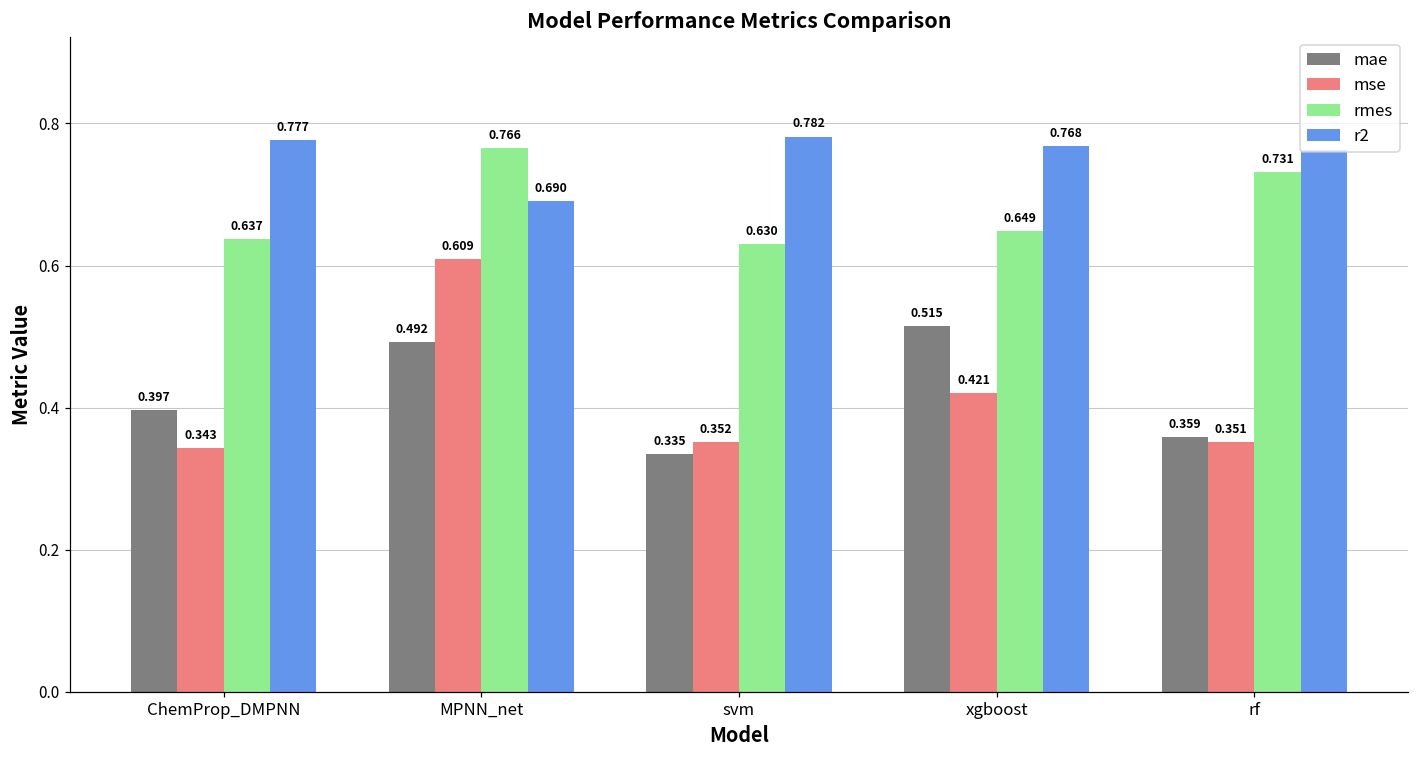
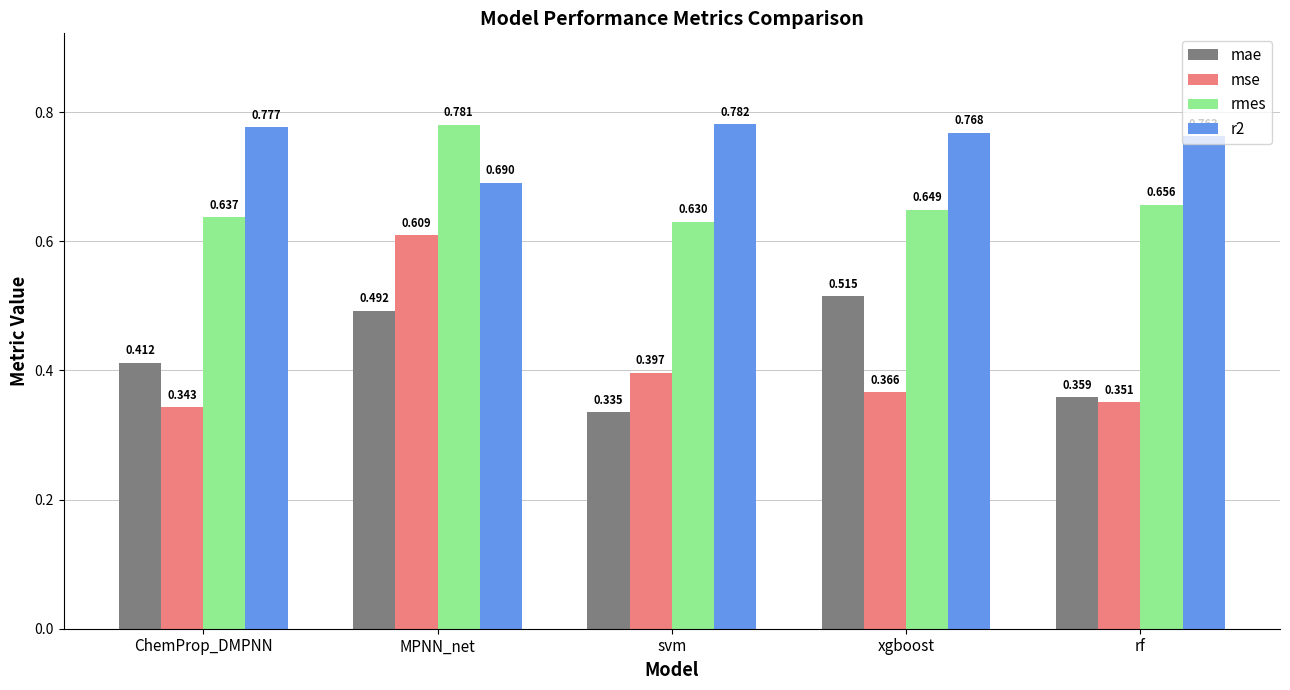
  {
    "mae": {
-     "ChemProp_DMPNN": 0.397,
+     "ChemProp_DMPNN": 0.412,
      "MPNN_net": 0.492,
      "svm": 0.335,
      "xgboost": 0.515,
      "rf": 0.359
    },
    "mse": {
      "ChemProp_DMPNN": 0.343,
      "MPNN_net": 0.609,
-     "svm": 0.352,
-     "xgboost": 0.421,
+     "svm": 0.397,
+     "xgboost": 0.366,
      "rf": 0.351
    },
    "rmes": {
      "ChemProp_DMPNN": 0.637,
-     "MPNN_net": 0.766,
+     "MPNN_net": 0.781,
      "svm": 0.630,
      "xgboost": 0.649,
-     "rf": 0.731
+     "rf": 0.656
    },
    "r2": {
      "ChemProp_DMPNN": 0.777,
      "MPNN_net": 0.690,
      "svm": 0.782,
      "xgboost": 0.768
    }
  }
